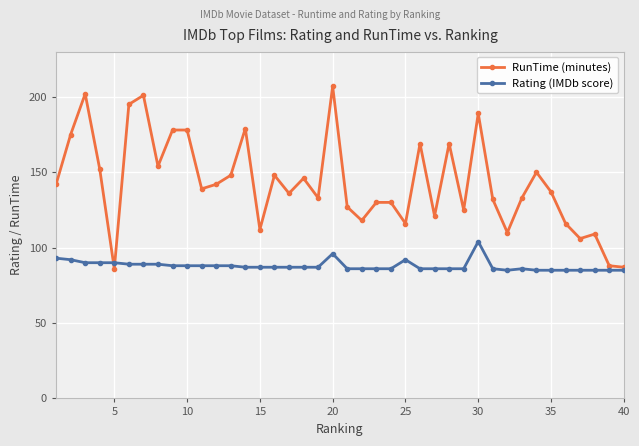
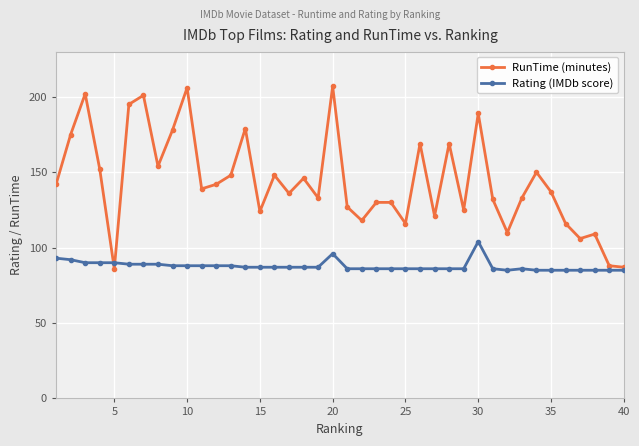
  {
    "RunTime (minutes)": {
      "5": 86,
-     "10": 178,
-     "15": 112,
+     "10": 206,
+     "15": 124,
      "20": 207,
      "25": 116,
      "30": 189,
      "35": 137,
      "40": 87
    },
    "Rating (IMDb score)": {
      "5": 90,
      "10": 88,
      "15": 87,
      "20": 96,
-     "25": 92,
+     "25": 86,
      "30": 104,
      "35": 85,
      "40": 85
    }
  }
